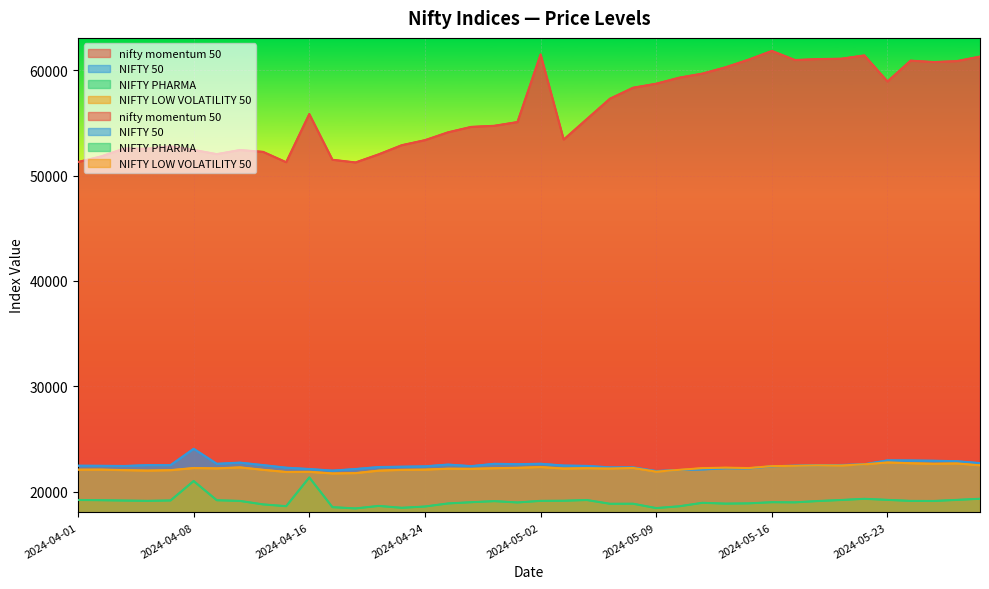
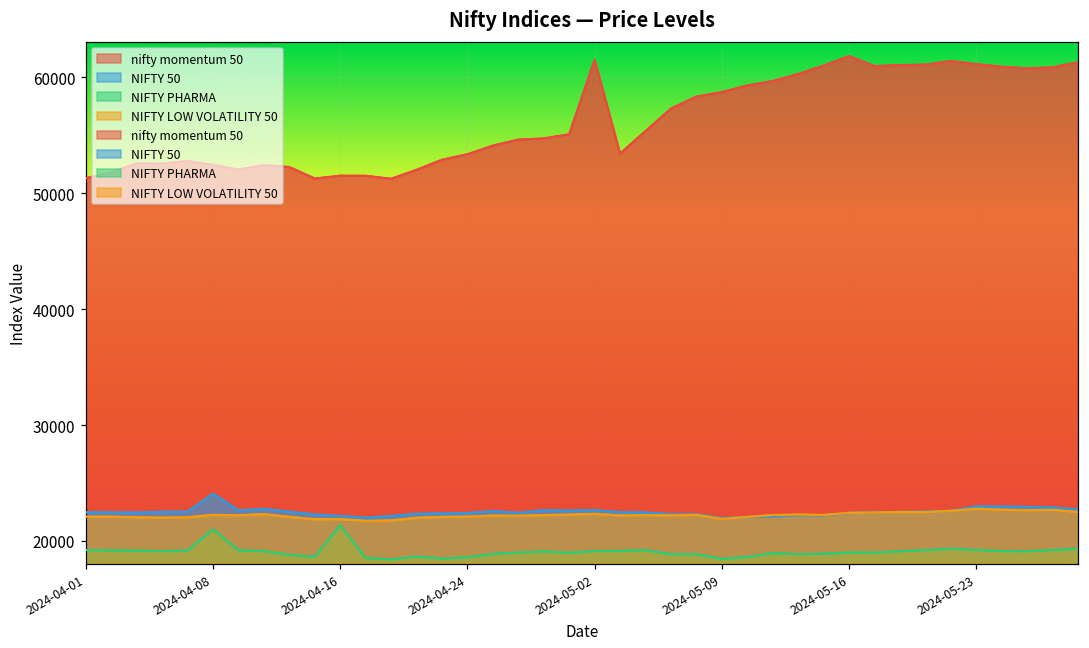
  {
    "nifty momentum 50": {
      "2024-04-01": 51300,
-     "2024-04-16": 55900,
+     "2024-04-16": 51500,
      "2024-04-24": 53400,
      "2024-05-02": 61500,
      "2024-05-09": 58700,
      "2024-05-16": 61800,
-     "2024-05-23": 58900
+     "2024-05-23": 61100
    },
    "NIFTY 50": {
      "2024-04-01": 22500,
      "2024-04-08": 24100,
      "2024-04-16": 22100,
      "2024-04-24": 22400,
      "2024-05-02": 22600
    },
    "NIFTY PHARMA": {
      "2024-04-01": 19200,
      "2024-04-08": 21000,
      "2024-04-16": 21300,
      "2024-04-24": 18600,
      "2024-05-02": 19100,
      "2024-05-09": 18400,
      "2024-05-16": 19000,
      "2024-05-23": 19200
    },
    "NIFTY LOW VOLATILITY 50": {
      "2024-04-01": 22100,
      "2024-04-08": 22200,
      "2024-04-16": 21900,
      "2024-04-24": 22100,
      "2024-05-02": 22300
    }
  }
